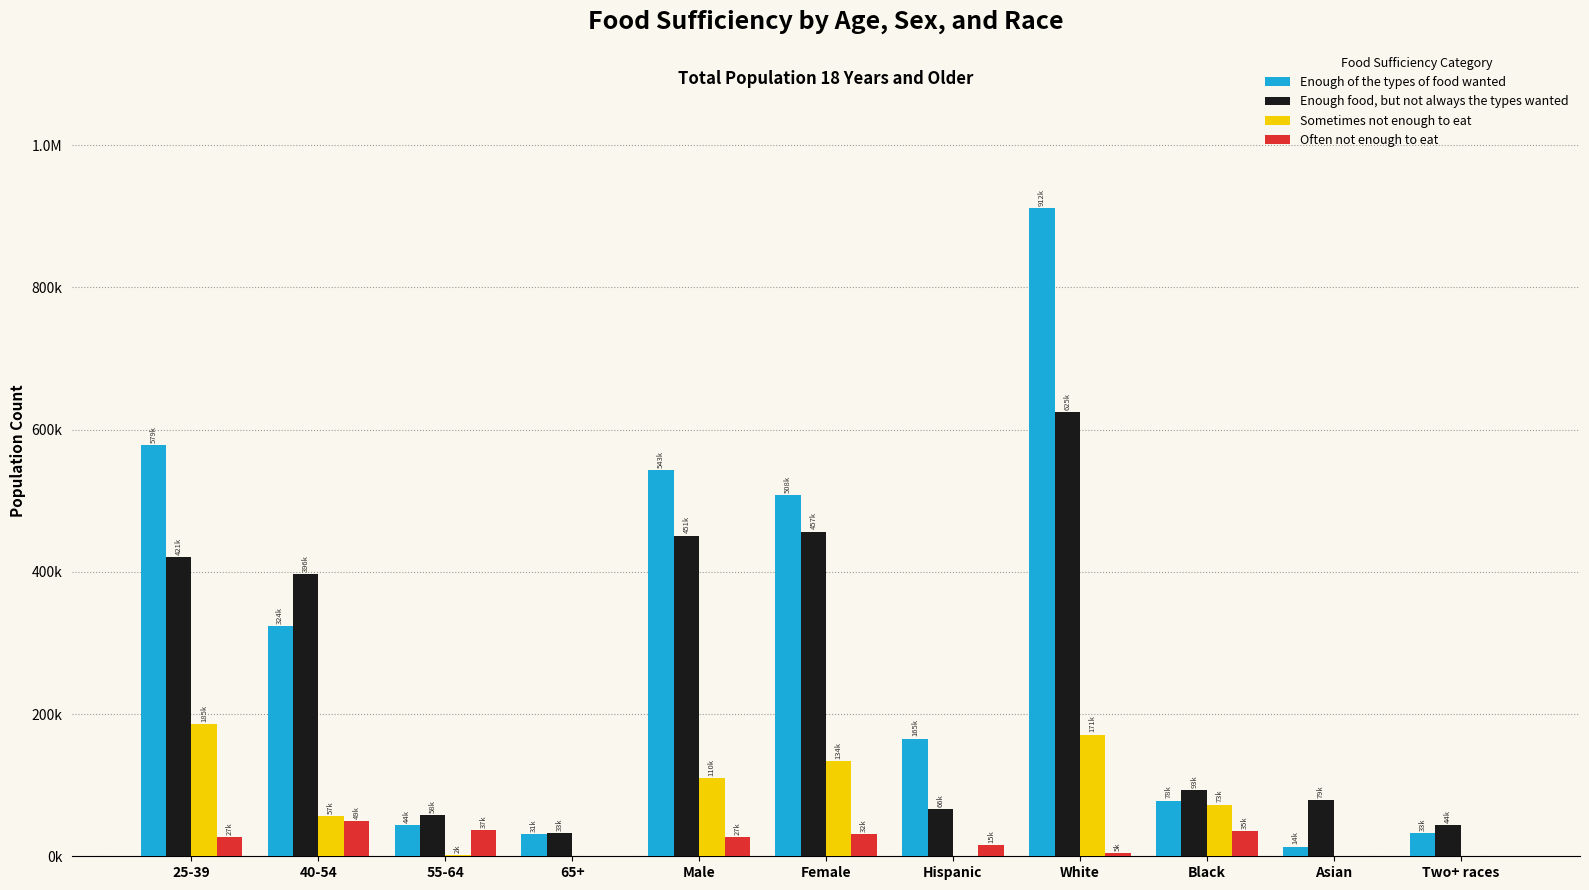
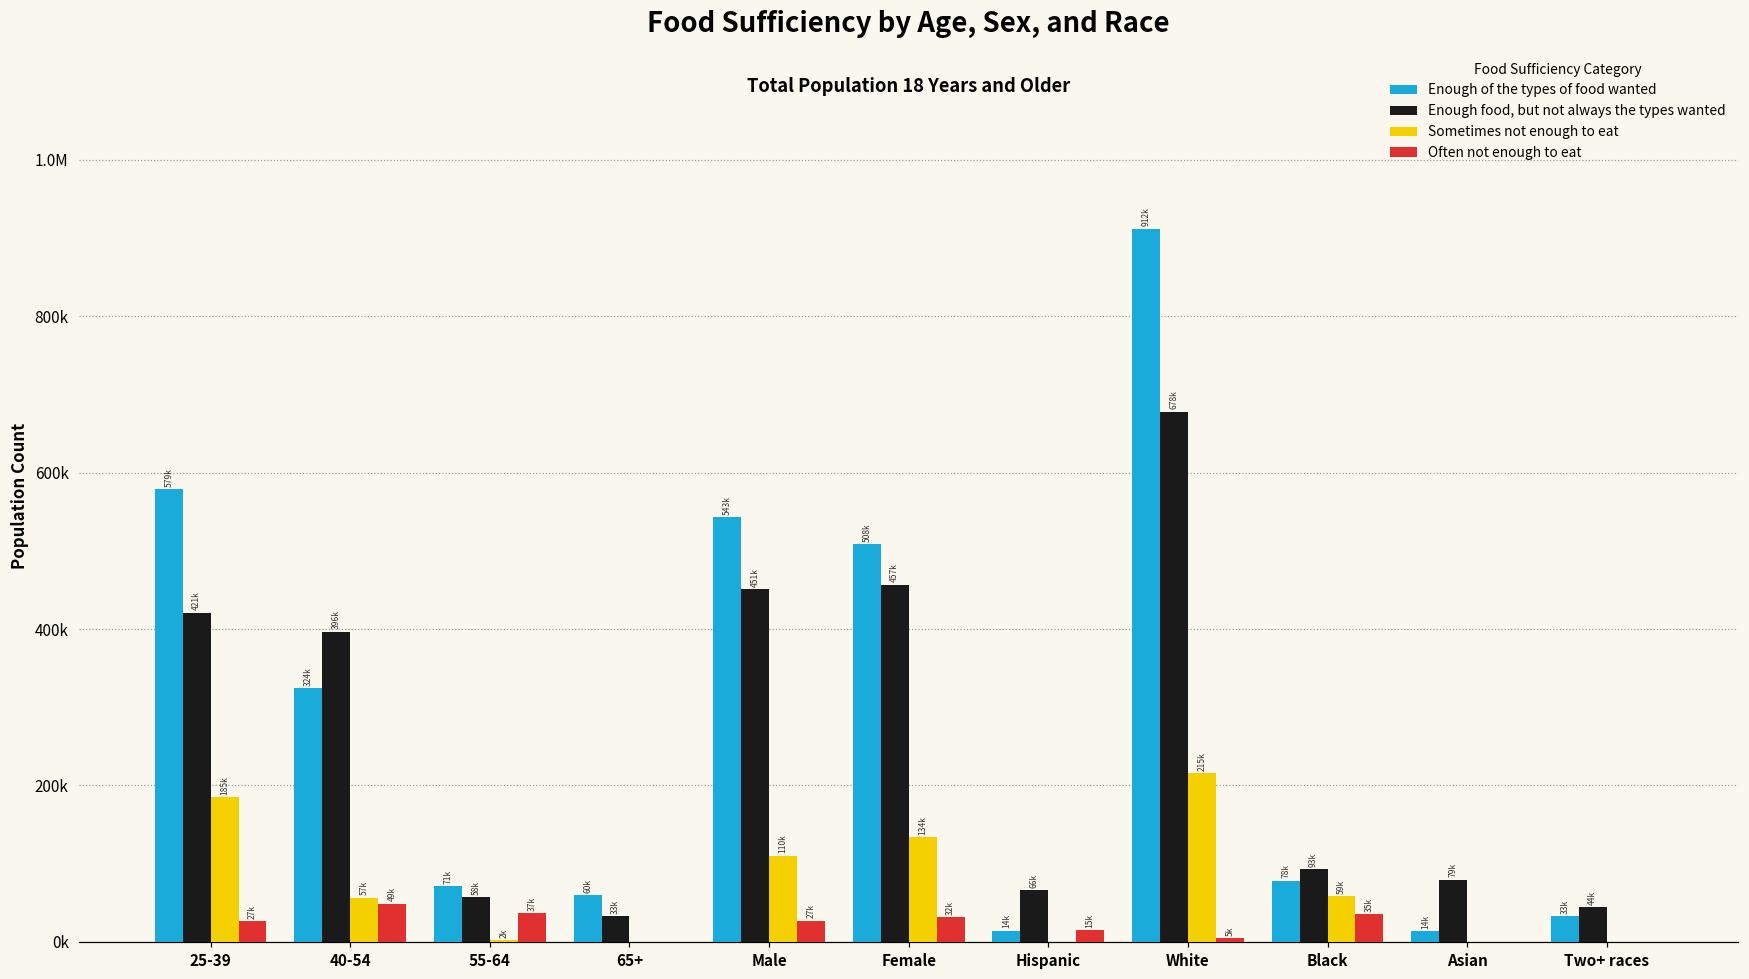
  {
    "Enough of the types of food wanted": {
      "25-39": "579k",
      "40-54": "324k",
-     "55-64": "44k",
-     "65+": "31k",
+     "55-64": "71k",
+     "65+": "60k",
      "Male": "543k",
      "Female": "508k",
-     "Hispanic": "165k",
+     "Hispanic": "14k",
      "White": "912k",
      "Black": "78k",
      "Asian": "14k",
      "Two+ races": "33k"
    },
    "Enough food, but not always the types wanted": {
      "25-39": "421k",
      "40-54": "396k",
      "55-64": "58k",
      "65+": "33k",
      "Male": "451k",
      "Female": "457k",
      "Hispanic": "66k",
-     "White": "625k",
+     "White": "678k",
      "Black": "93k",
      "Asian": "79k",
      "Two+ races": "44k"
    },
    "Sometimes not enough to eat": {
      "25-39": "185k",
      "40-54": "57k",
      "55-64": "2k",
      "Male": "110k",
      "Female": "134k",
-     "White": "171k",
-     "Black": "73k"
+     "White": "215k",
+     "Black": "59k"
    },
    "Often not enough to eat": {
      "25-39": "27k",
      "40-54": "49k",
      "55-64": "37k",
      "Male": "27k",
      "Female": "32k",
      "Hispanic": "15k",
      "White": "5k",
      "Black": "35k"
    }
  }
